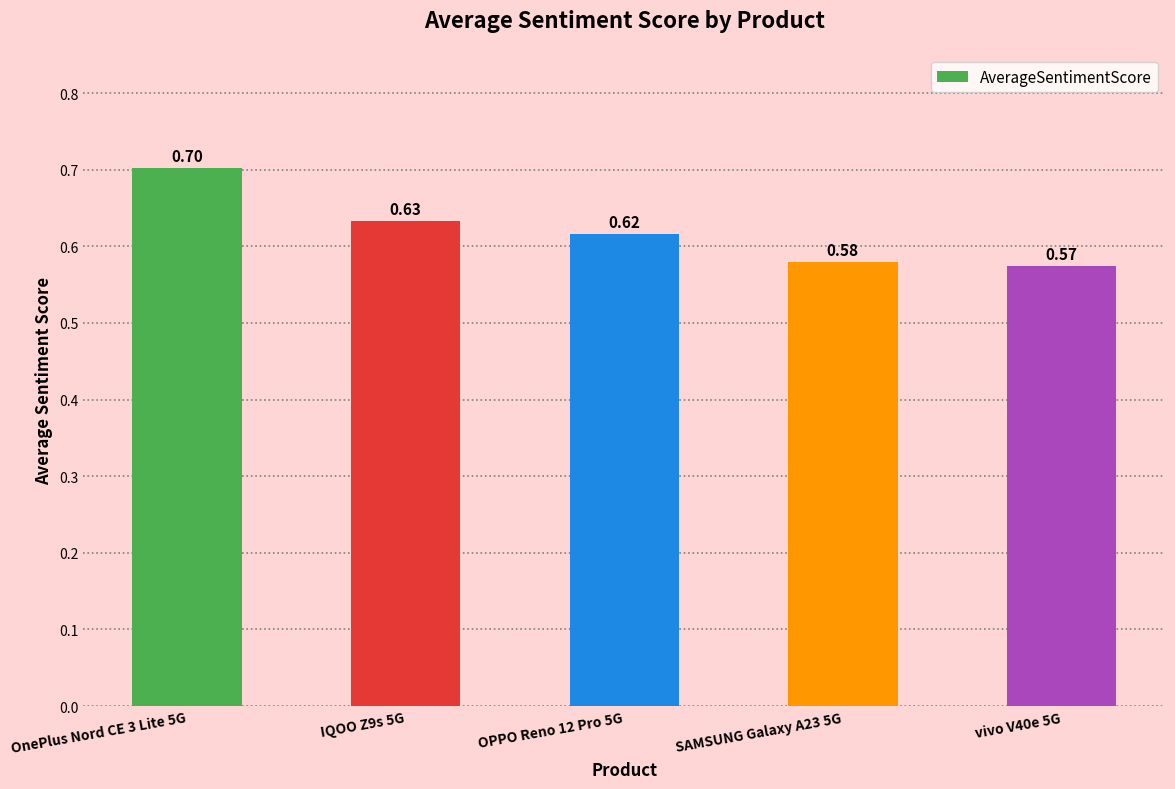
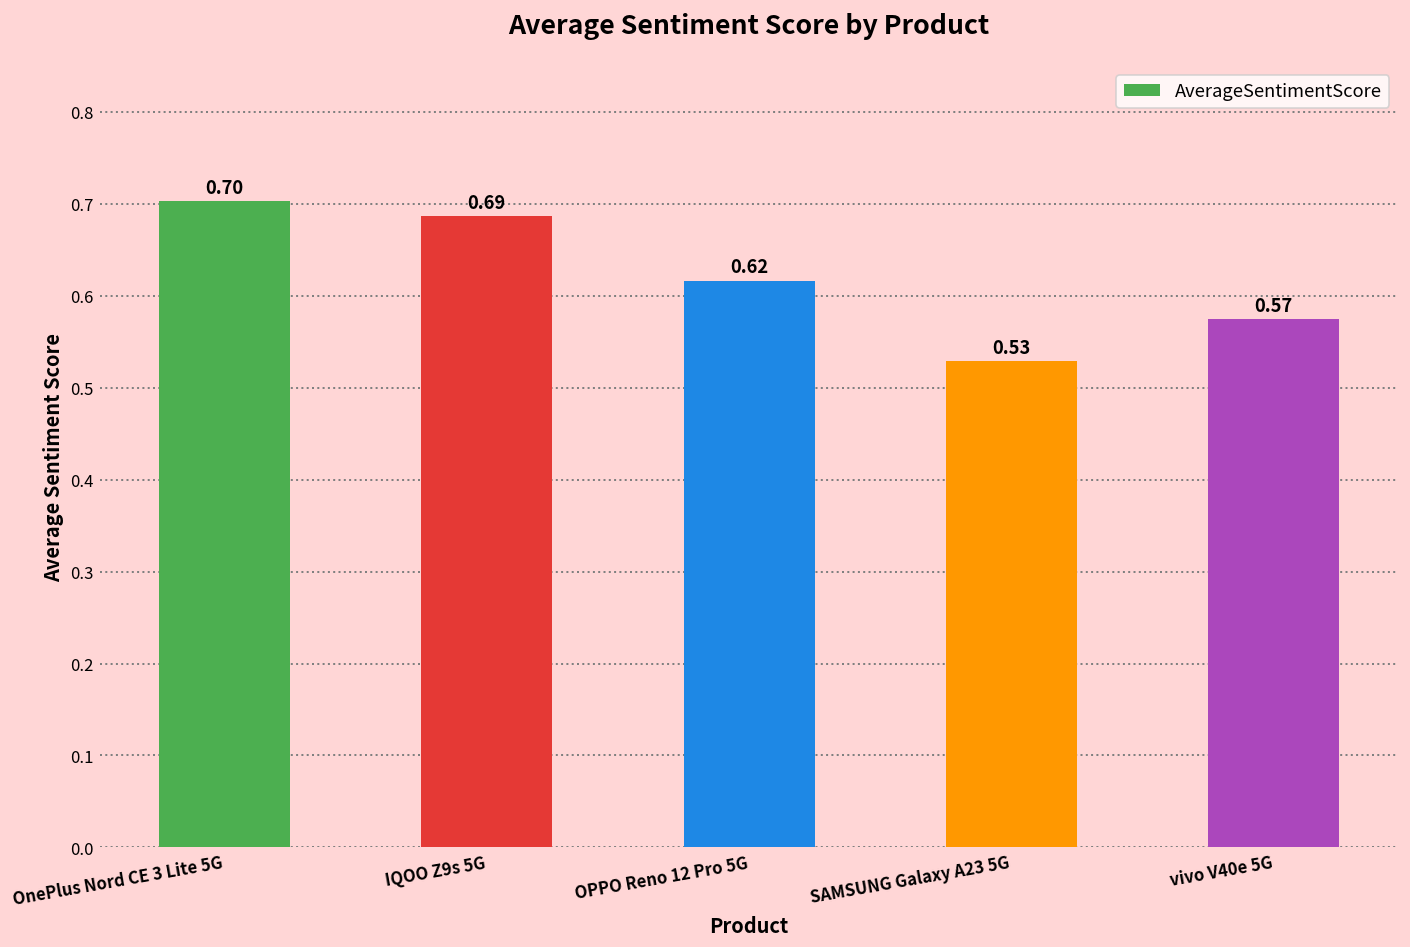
  {
    "OnePlus Nord CE 3 Lite 5G": 0.70,
-   "IQOO Z9s 5G": 0.63,
+   "IQOO Z9s 5G": 0.69,
    "OPPO Reno 12 Pro 5G": 0.62,
-   "SAMSUNG Galaxy A23 5G": 0.58,
+   "SAMSUNG Galaxy A23 5G": 0.53,
    "vivo V40e 5G": 0.57
  }
